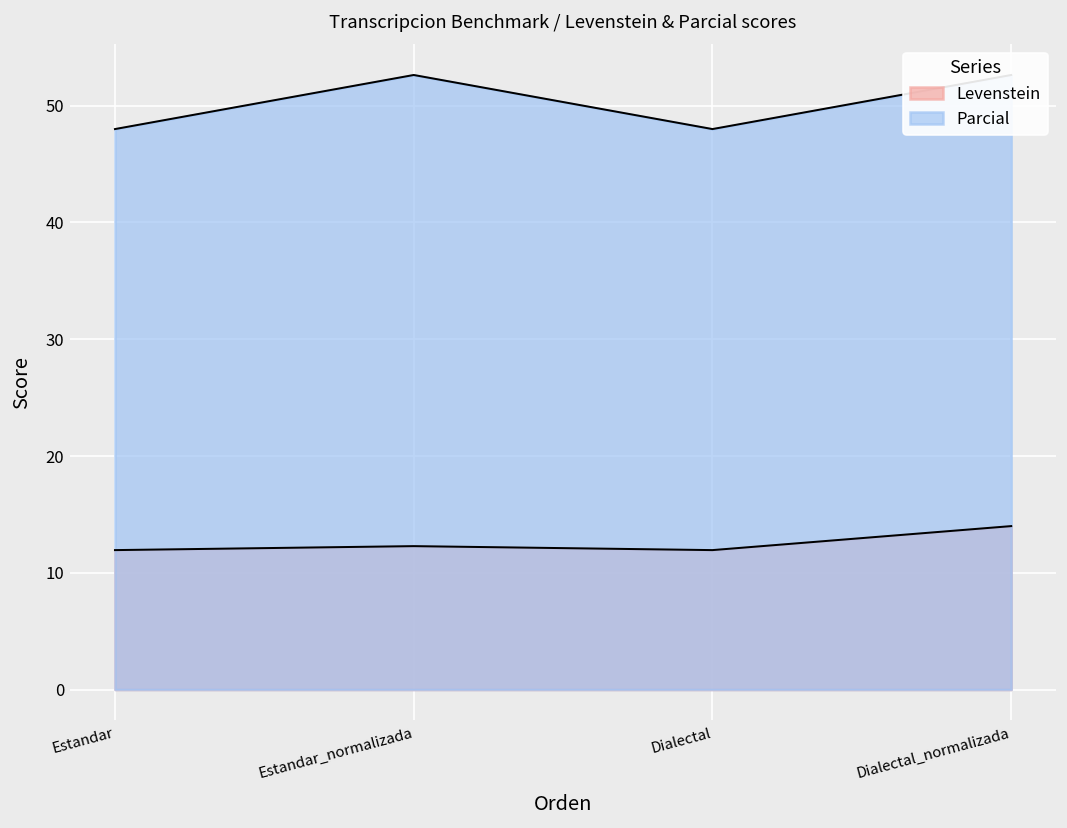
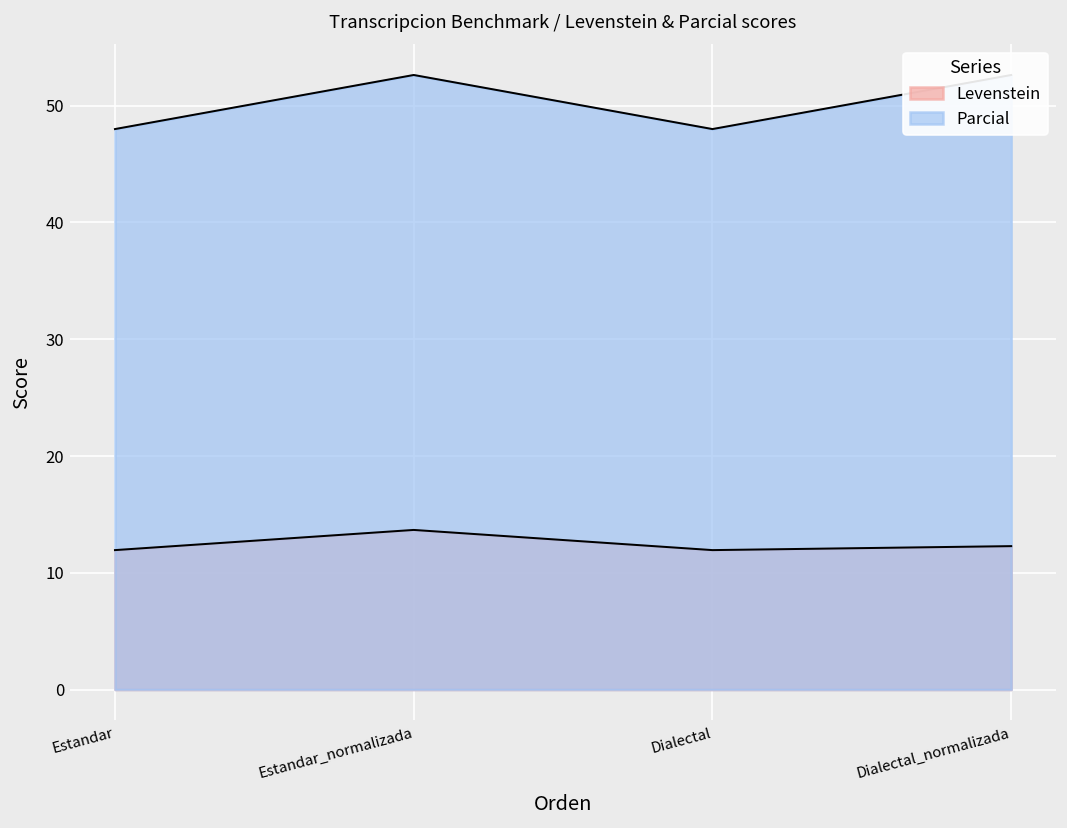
  {
    "Levenstein": {
      "Estandar": 12,
-     "Estandar_normalizada": 12,
+     "Estandar_normalizada": 14,
      "Dialectal": 12,
-     "Dialectal_normalizada": 14
+     "Dialectal_normalizada": 12
    },
    "Parcial": {
      "Estandar": 48,
      "Estandar_normalizada": 53,
      "Dialectal": 48
    }
  }
